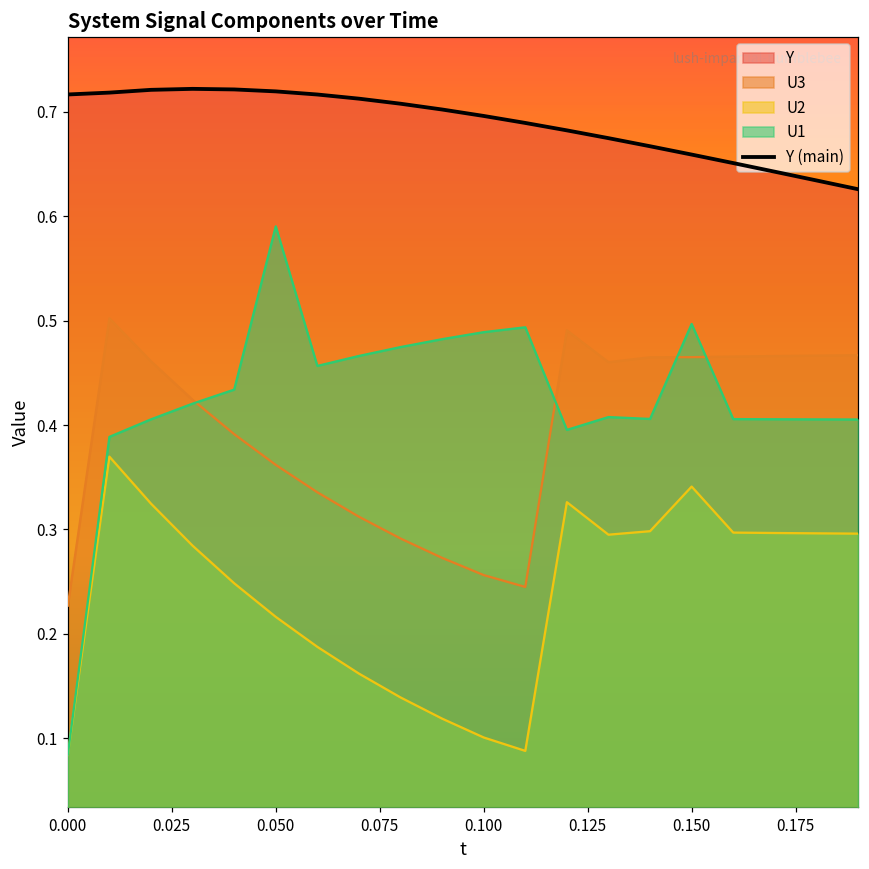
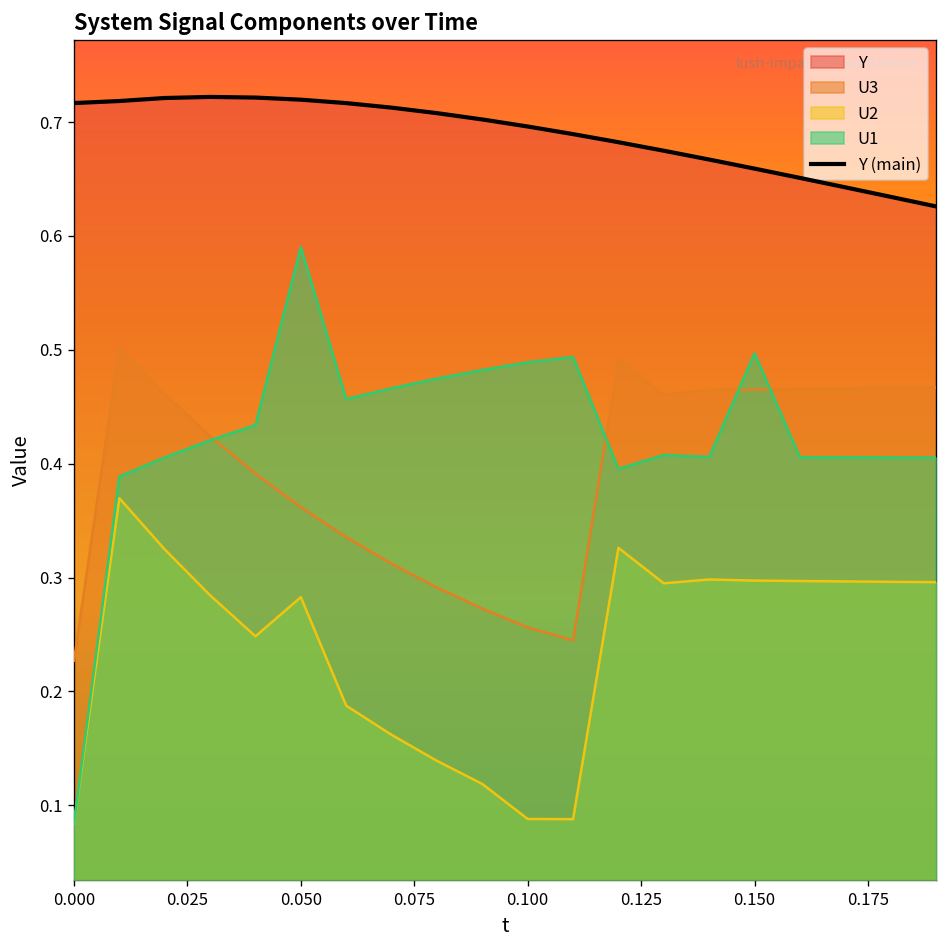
  {
    "U2": {
-     "0.050": 0.22,
-     "0.100": 0.10,
-     "0.150": 0.34
+     "0.050": 0.28,
+     "0.100": 0.09,
+     "0.150": 0.30
    },
    "U1": {
      "0.050": 0.59,
      "0.100": 0.49,
      "0.150": 0.50
    }
  }
